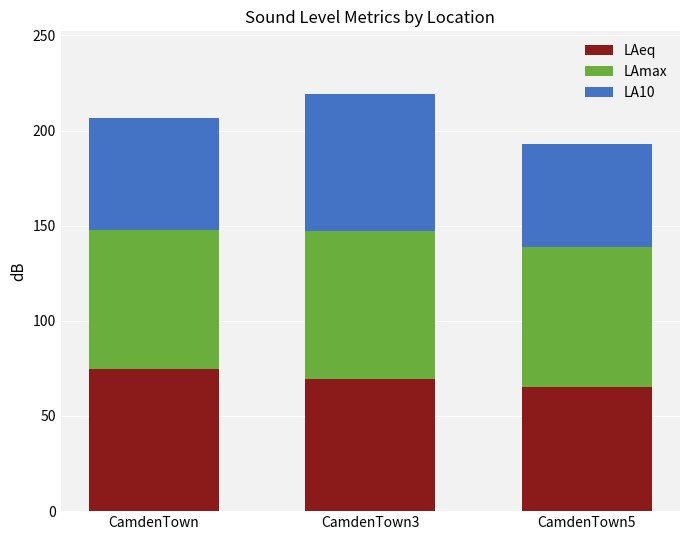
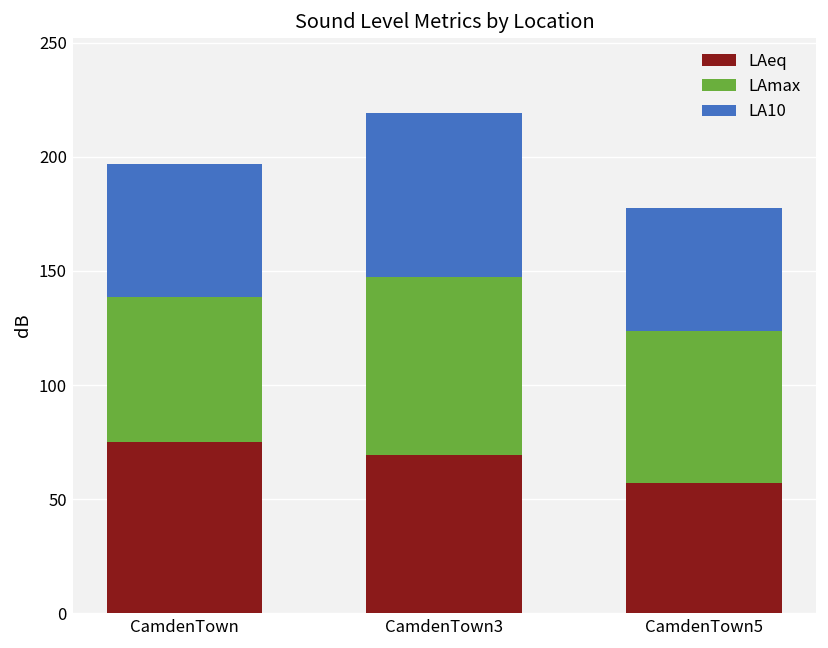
  {
    "LAeq": {
      "CamdenTown": 75,
      "CamdenTown3": 69,
-     "CamdenTown5": 65
+     "CamdenTown5": 57
    },
    "LAmax": {
-     "CamdenTown": 73,
+     "CamdenTown": 64,
      "CamdenTown3": 78,
-     "CamdenTown5": 73
+     "CamdenTown5": 67
    },
    "LA10": {
      "CamdenTown": 59,
      "CamdenTown3": 72,
      "CamdenTown5": 54
    }
  }
